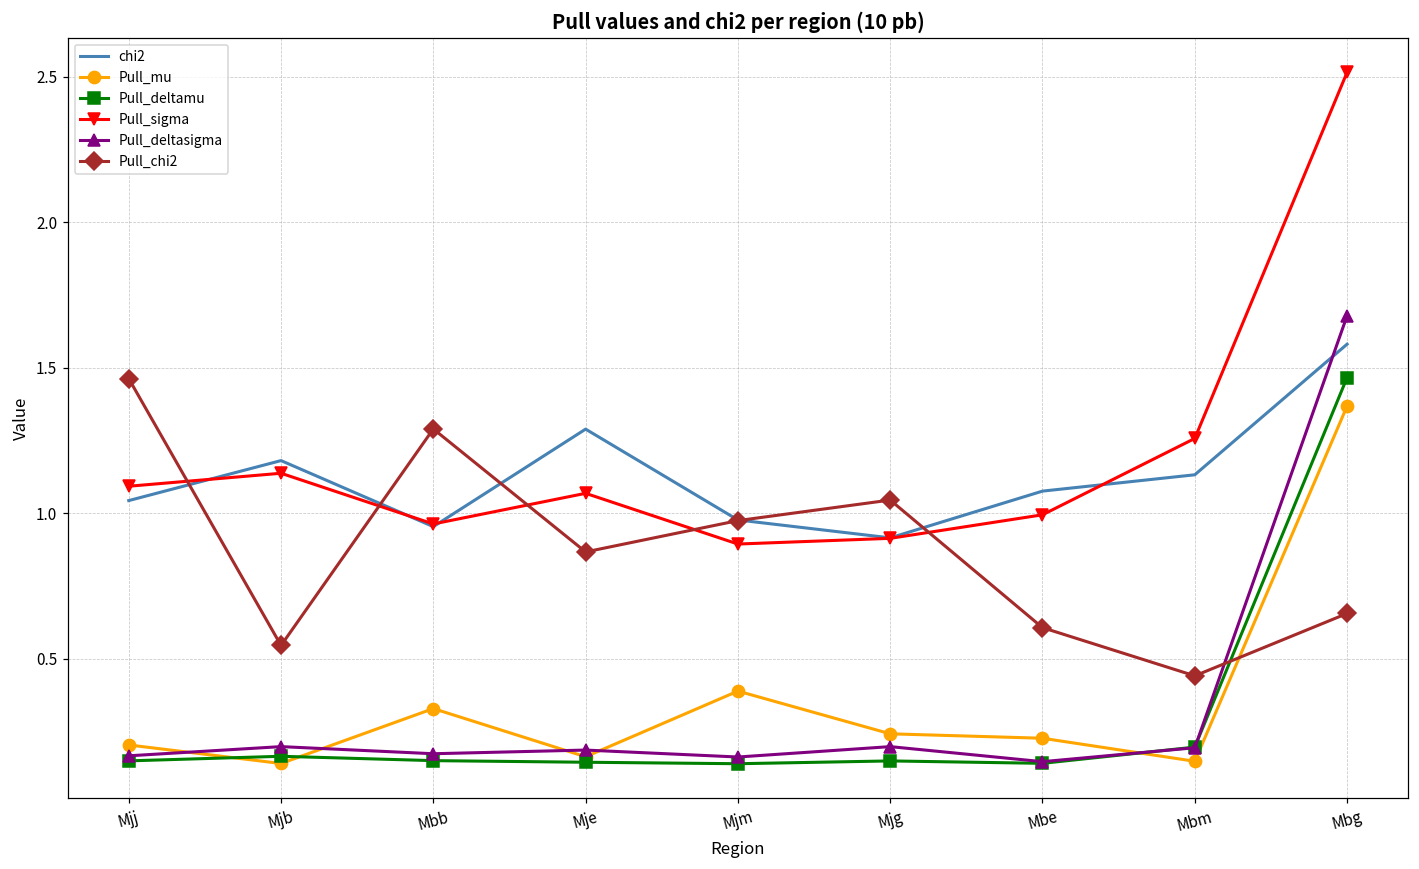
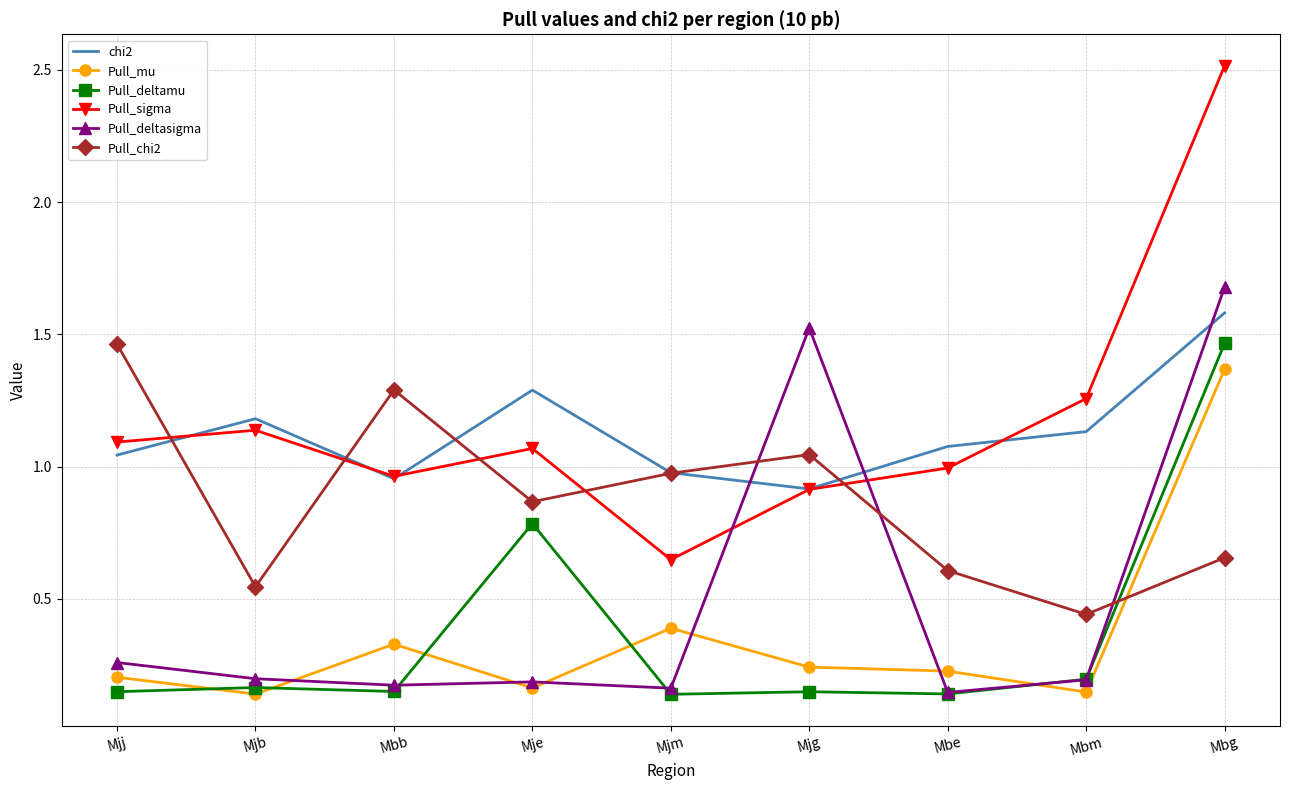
  {
    "chi2": {
      "Mjj": 1.04,
      "Mjb": 1.18,
      "Mje": 1.29,
      "Mbe": 1.08,
      "Mbm": 1.13,
      "Mbg": 1.58
    },
    "Pull_mu": {
      "Mjj": 0.20,
      "Mjb": 0.14,
      "Mbb": 0.33,
      "Mje": 0.16,
      "Mjm": 0.39,
      "Mjg": 0.24,
      "Mbe": 0.23,
      "Mbm": 0.15,
      "Mbg": 1.37
    },
    "Pull_deltamu": {
      "Mjj": 0.15,
      "Mjb": 0.16,
      "Mbb": 0.15,
-     "Mje": 0.14,
+     "Mje": 0.78,
      "Mjm": 0.14,
      "Mjg": 0.15,
      "Mbg": 1.47
    },
    "Pull_sigma": {
      "Mjj": 1.09,
      "Mjb": 1.14,
      "Mje": 1.07,
-     "Mjm": 0.89,
+     "Mjm": 0.65,
      "Mbe": 0.99,
      "Mbm": 1.26,
      "Mbg": 2.52
    },
    "Pull_deltasigma": {
-     "Mjj": 0.17,
+     "Mjj": 0.26,
      "Mjb": 0.20,
      "Mbb": 0.17,
      "Mje": 0.19,
      "Mjm": 0.16,
-     "Mjg": 0.20,
+     "Mjg": 1.52,
      "Mbg": 1.68
    },
    "Pull_chi2": {
      "Mjj": 1.46,
      "Mjb": 0.55,
      "Mbb": 1.29,
      "Mje": 0.87,
      "Mjg": 1.05,
      "Mbe": 0.61,
      "Mbm": 0.44,
      "Mbg": 0.66
    }
  }
